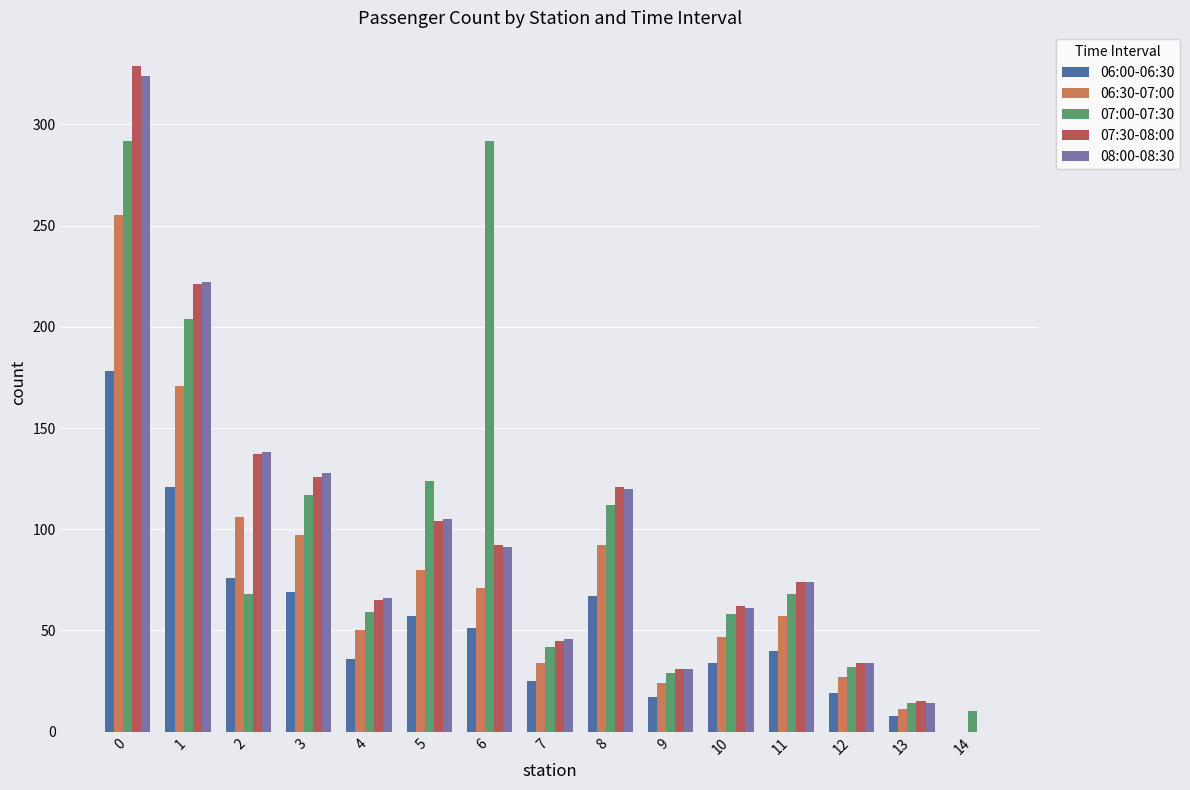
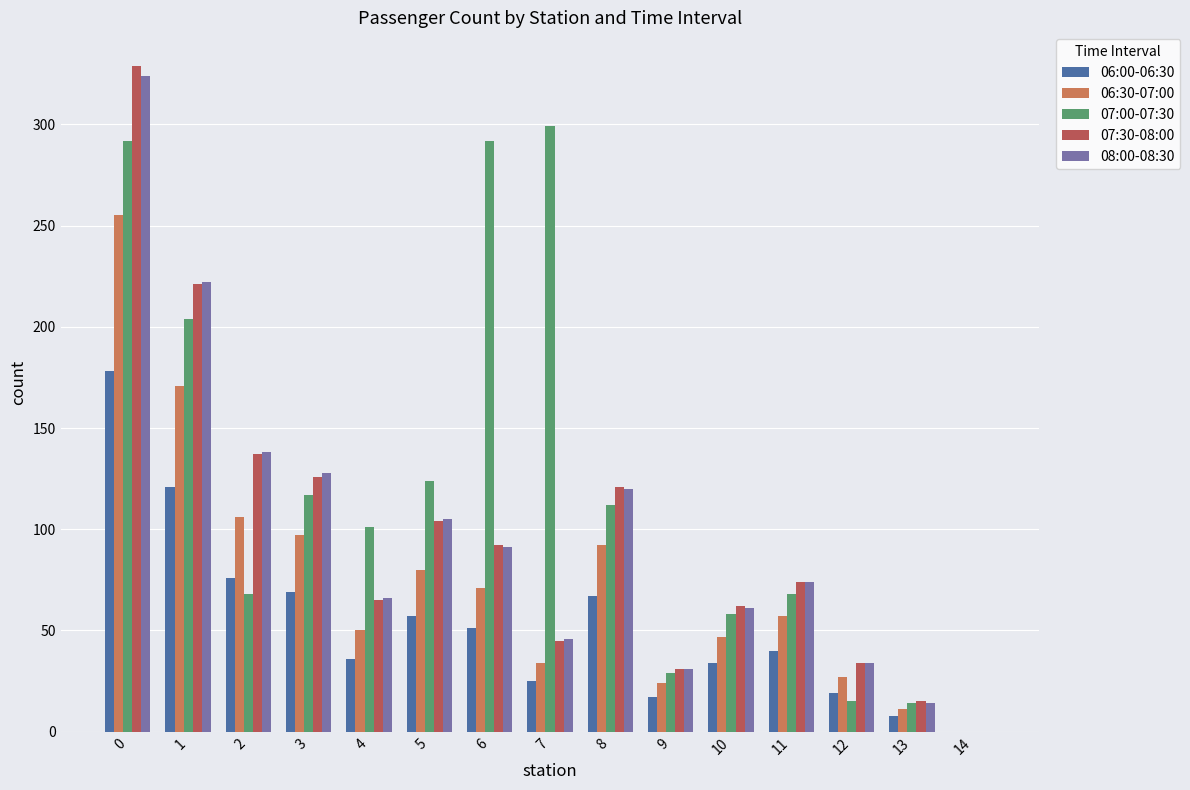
  {
    "07:00-07:30": {
      "0": 292,
      "1": 204,
      "2": 68,
      "3": 117,
-     "4": 59,
+     "4": 101,
      "5": 124,
      "6": 292,
-     "7": 42,
+     "7": 299,
      "8": 112,
      "9": 29,
      "10": 58,
      "11": 68,
-     "12": 32,
+     "12": 15,
      "13": 14,
-     "14": 10
+     "14": 0
    }
  }
